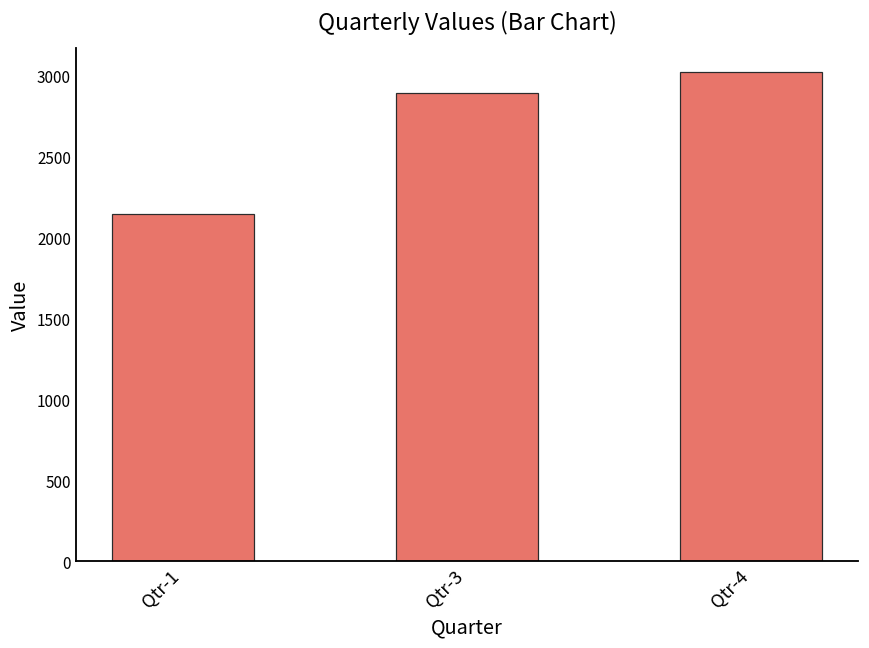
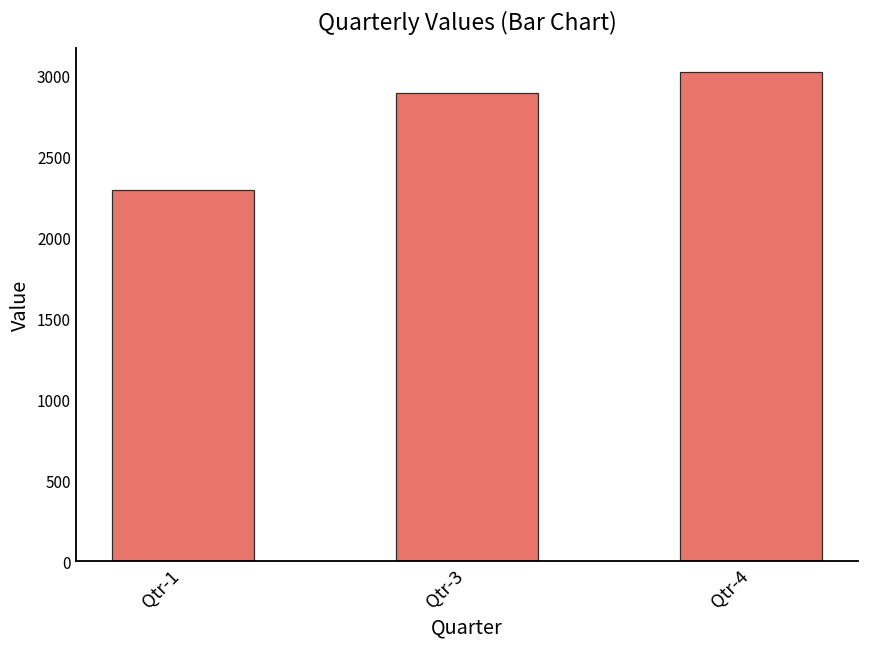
  {
-   "Qtr-1": 2150,
+   "Qtr-1": 2290,
    "Qtr-3": 2900,
    "Qtr-4": 3020
  }
